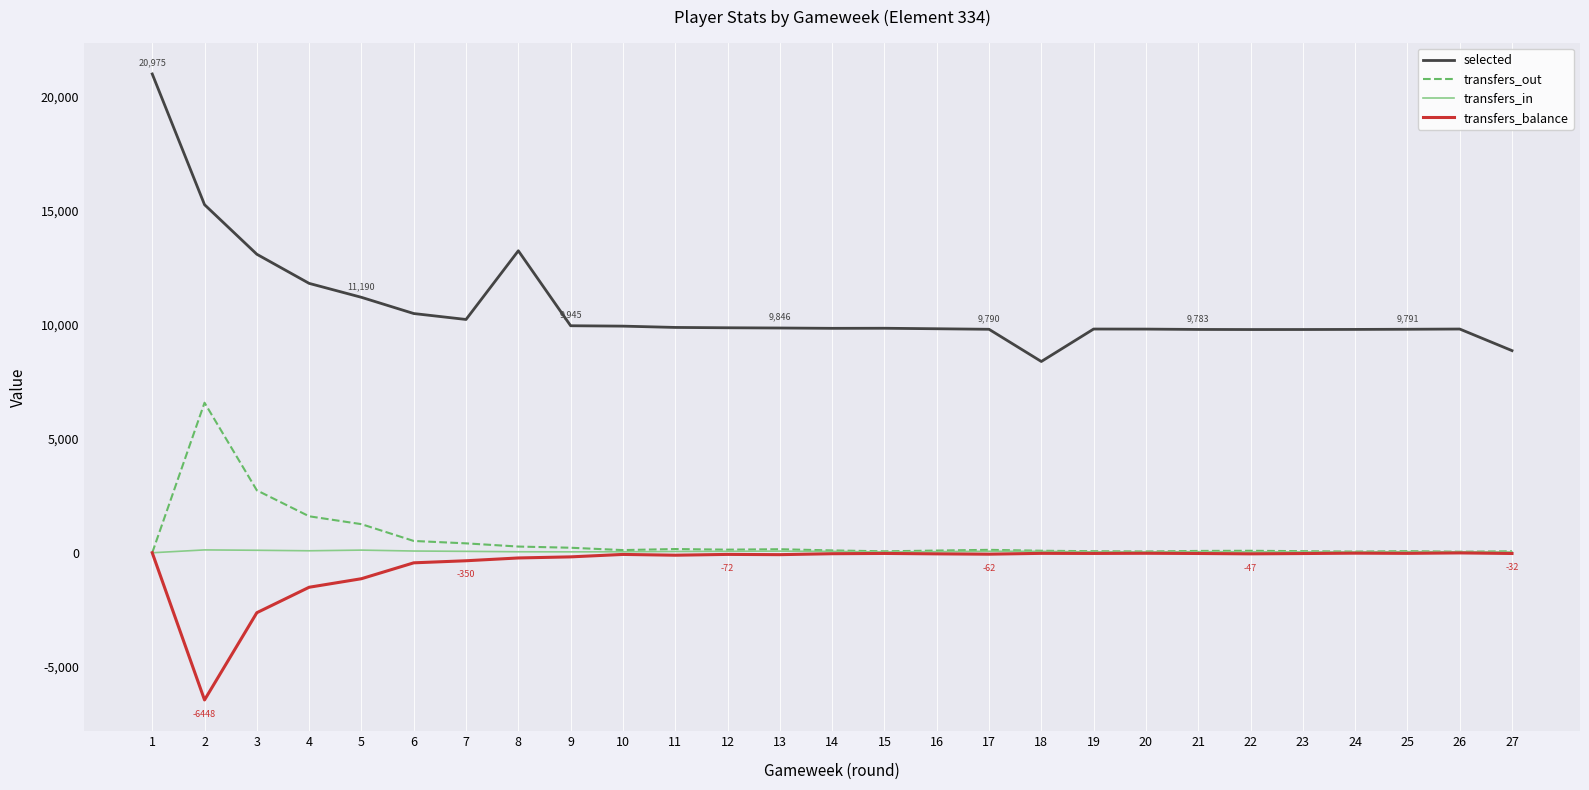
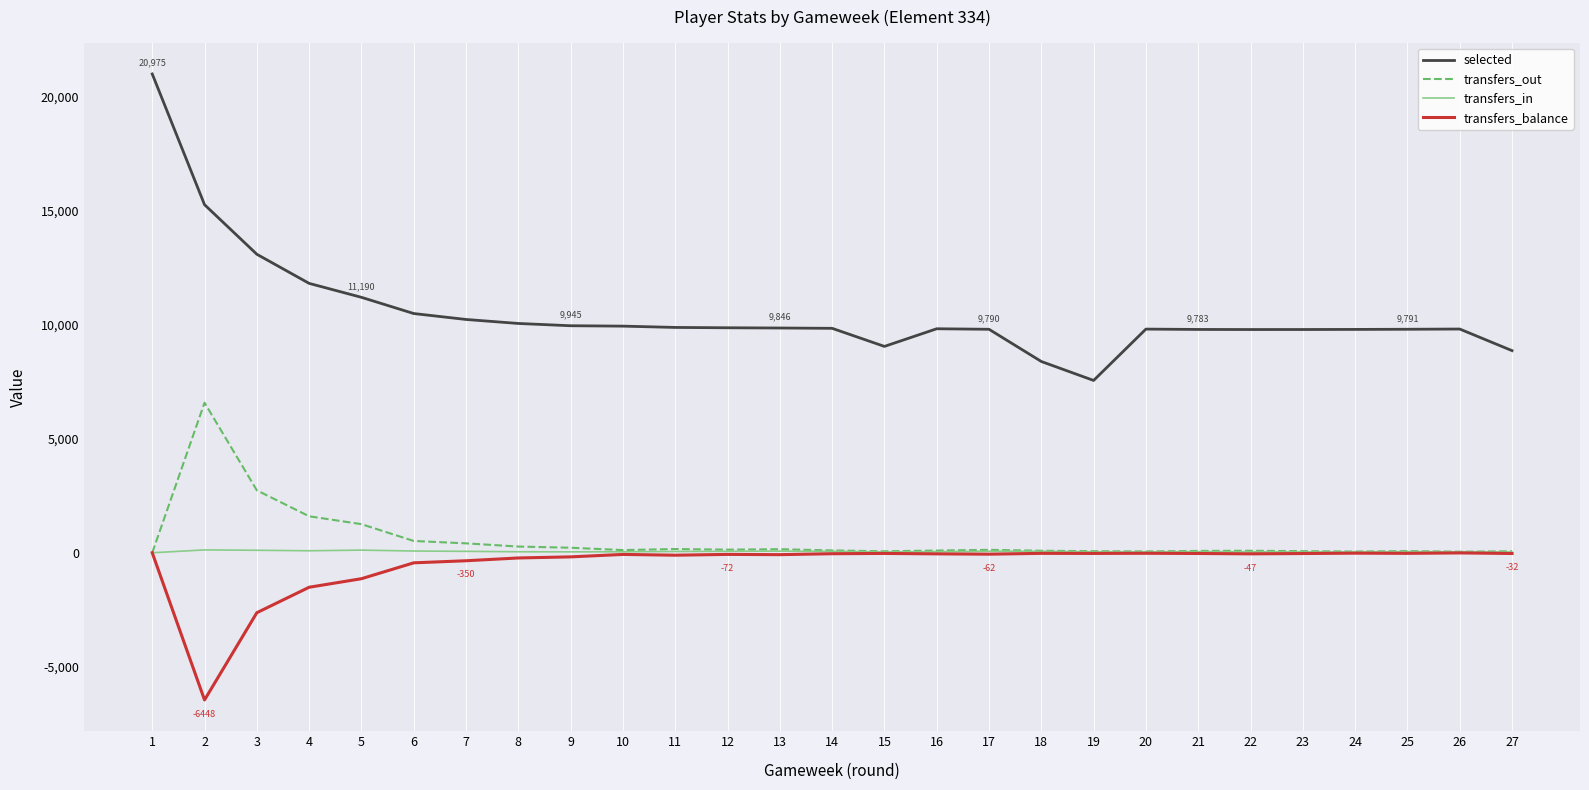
  {
    "selected": {
      "2": "15,200",
      "3": "13,100",
      "4": "11,800",
      "6": "10,500",
      "7": "10,200",
-     "8": "13,200",
+     "8": "10,000",
      "10": "9,900",
      "11": "9,900",
      "12": "9,900",
      "14": "9,800",
-     "15": "9,800",
+     "15": "9,000",
      "16": "9,800",
      "18": "8,400",
-     "19": "9,800",
+     "19": "7,500",
      "20": "9,800",
      "22": "9,800",
      "23": "9,800",
      "24": "9,800",
      "26": "9,800",
      "27": "8,900"
    },
    "transfers_balance": {
      "2": "-6448",
      "7": "-350",
      "12": "-72",
      "17": "-62"
    }
  }
